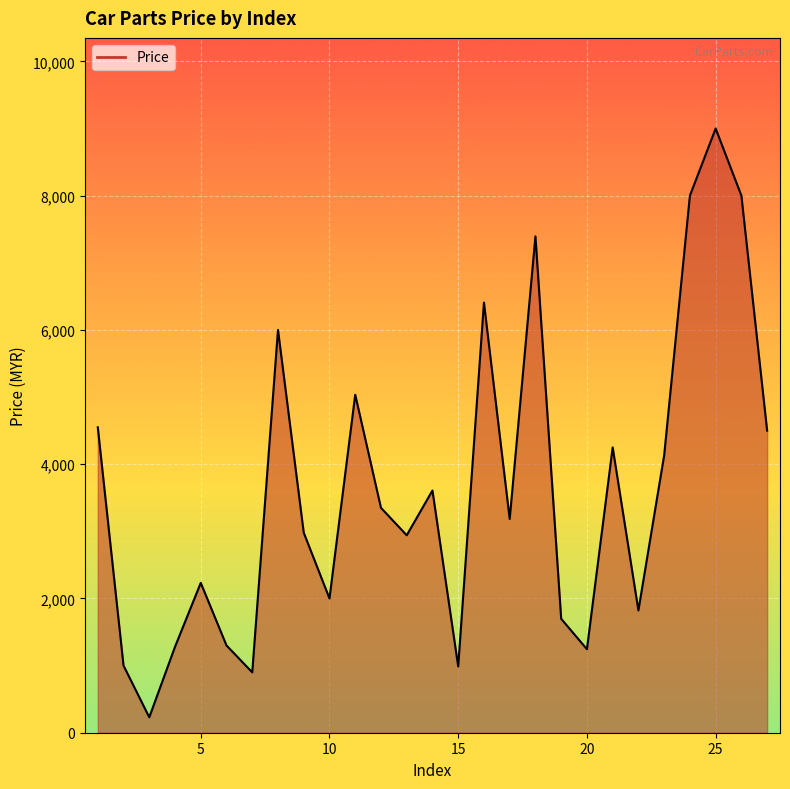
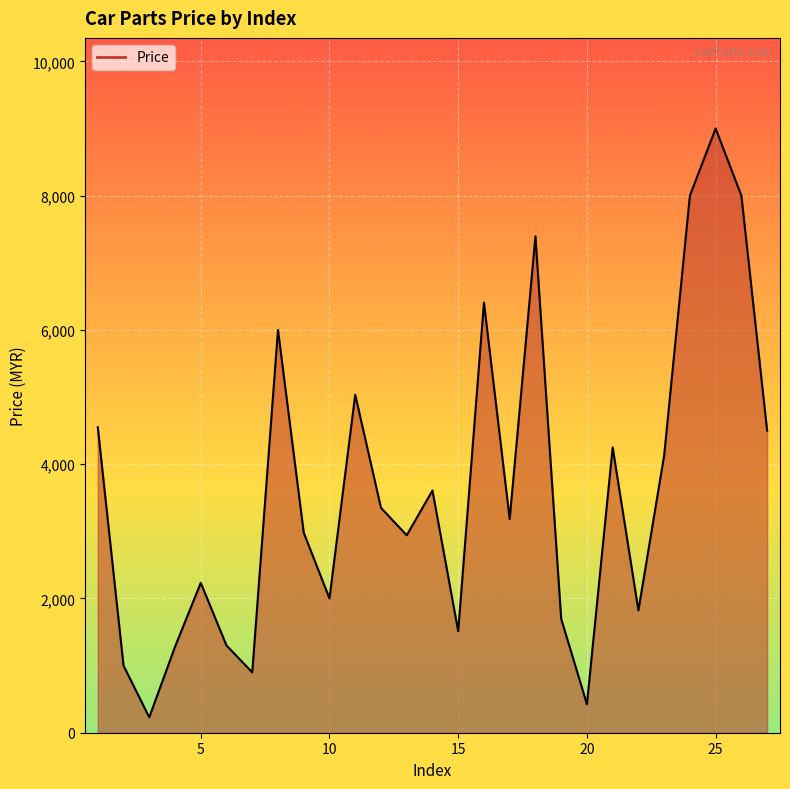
  {
    "5": "2,200",
    "10": "2,000",
-   "15": "1,000",
-   "20": "1,200",
+   "15": "1,500",
+   "20": "400",
    "25": "9,000"
  }
